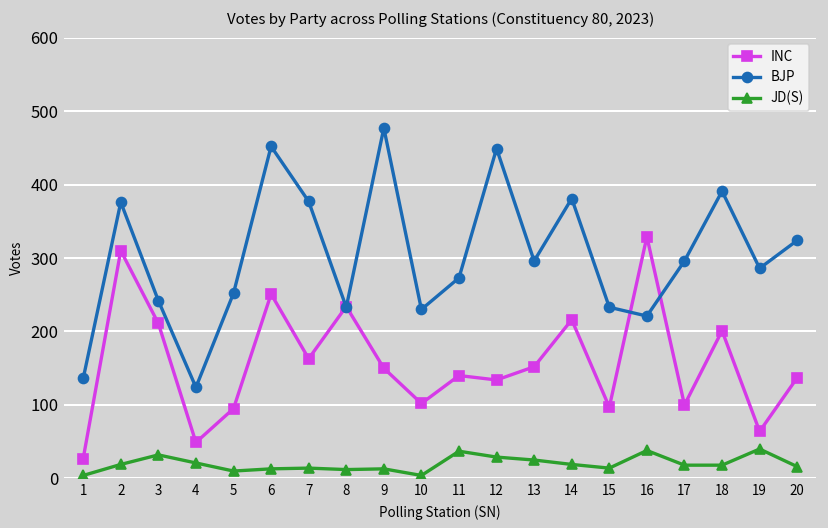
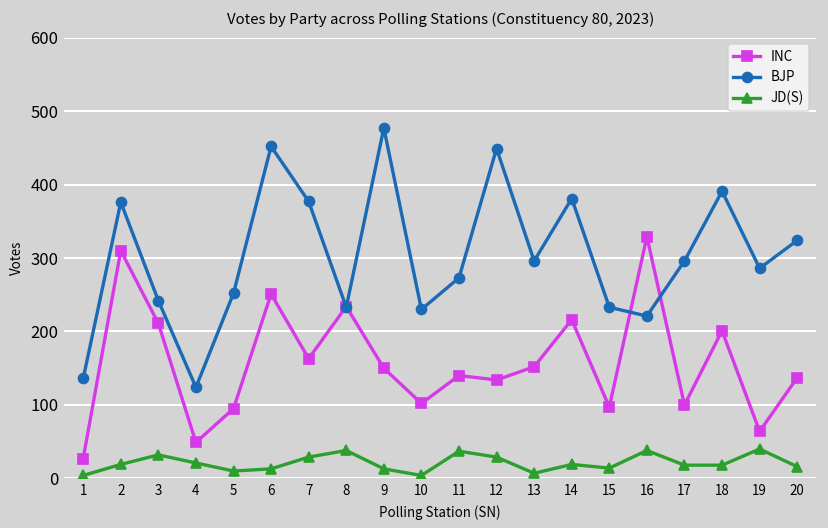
  {
    "INC": {
      "1": 30,
      "2": 310,
      "3": 210,
      "4": 50,
      "5": 100,
      "6": 250,
      "7": 160,
      "9": 150,
      "10": 100,
      "11": 140,
      "12": 130,
      "13": 150,
      "14": 220,
      "15": 100,
      "16": 330,
      "17": 100,
      "18": 200,
      "19": 60,
      "20": 140
    },
    "BJP": {
      "1": 140,
      "2": 380,
      "3": 240,
      "4": 120,
      "5": 250,
      "6": 450,
      "7": 380,
      "9": 480,
      "10": 230,
      "11": 270,
      "12": 450,
      "13": 300,
      "14": 380,
      "15": 230,
      "16": 220,
      "17": 300,
      "18": 390,
      "19": 290,
      "20": 320
    },
    "JD(S)": {
      "1": 0,
      "2": 20,
      "3": 30,
      "4": 20,
      "5": 10,
      "6": 10,
-     "7": 10,
-     "8": 10,
+     "7": 30,
+     "8": 40,
      "9": 10,
      "10": 0,
      "11": 40,
      "12": 30,
-     "13": 30,
+     "13": 10,
      "14": 20,
      "15": 10,
      "16": 40,
      "17": 20,
      "18": 20,
      "19": 40,
      "20": 20
    }
  }
